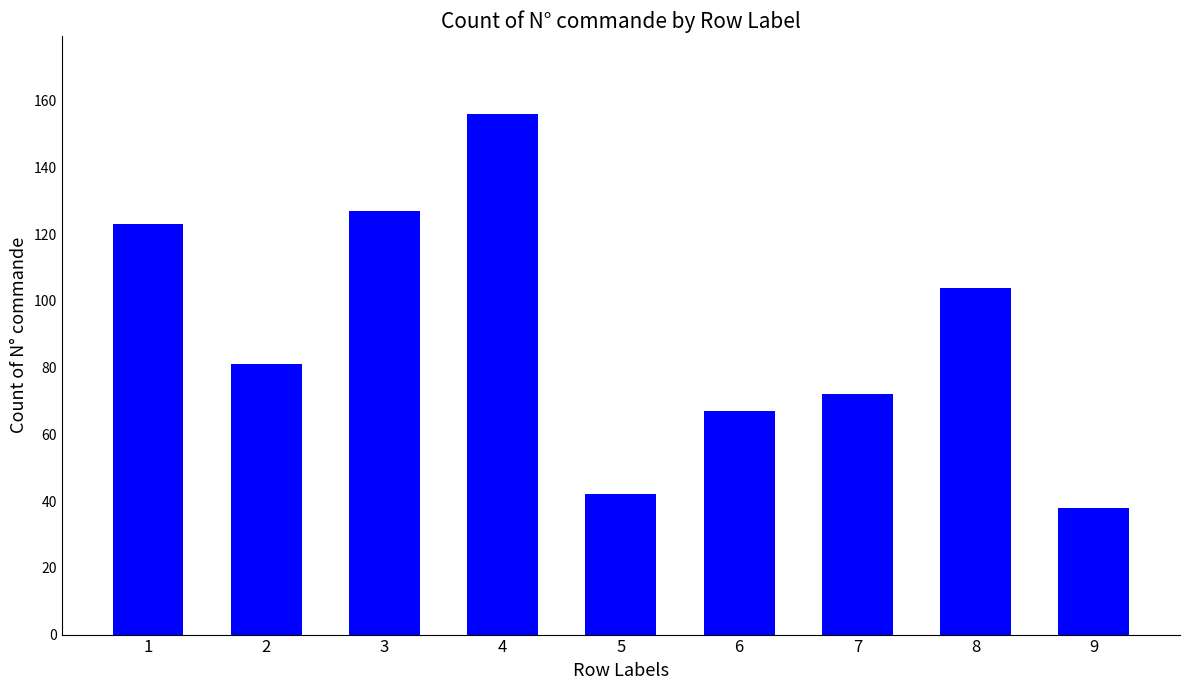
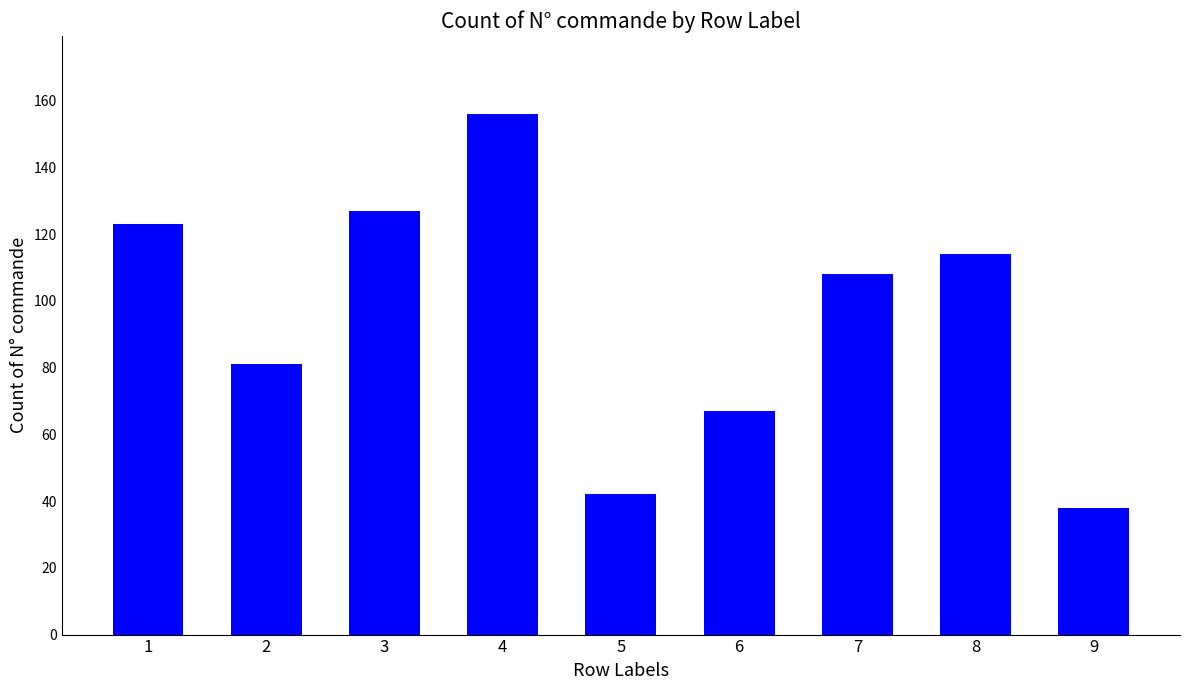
  {
    "1": 123,
    "2": 81,
    "3": 127,
    "4": 156,
    "5": 42,
    "6": 67,
-   "7": 72,
-   "8": 104,
+   "7": 108,
+   "8": 114,
    "9": 38
  }
